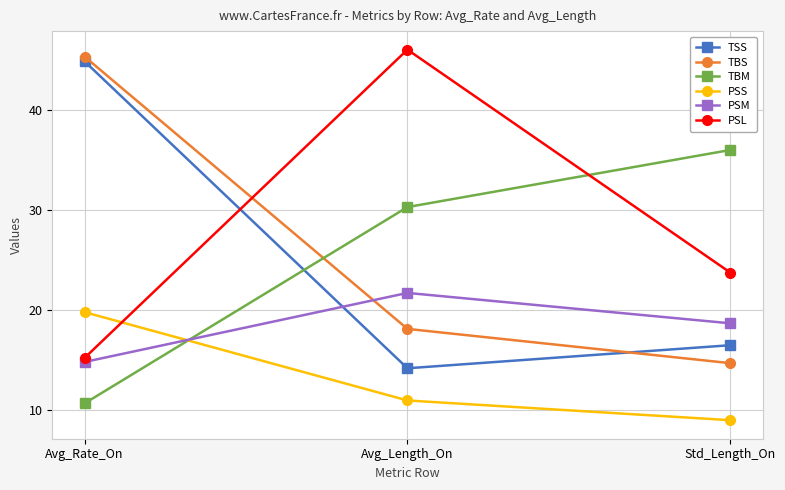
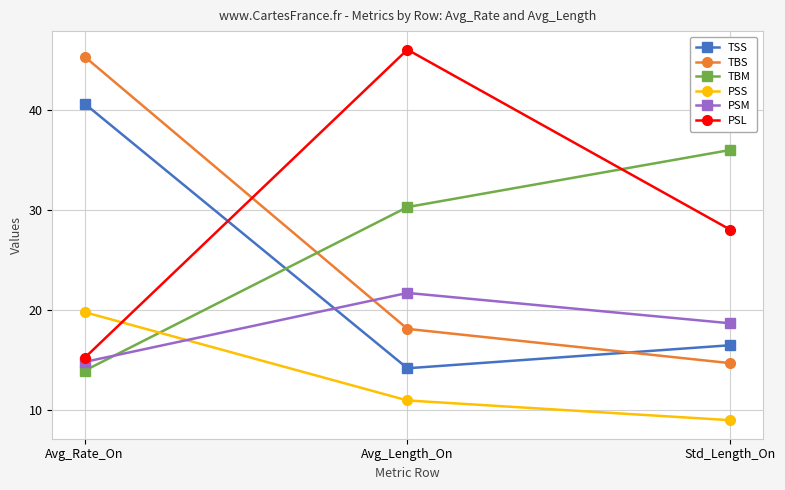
  {
    "TSS": {
-     "Avg_Rate_On": 44.8,
+     "Avg_Rate_On": 40.6,
      "Avg_Length_On": 14.1,
      "Std_Length_On": 16.4
    },
    "TBS": {
      "Avg_Rate_On": 45.3,
      "Avg_Length_On": 18.1,
      "Std_Length_On": 14.7
    },
    "TBM": {
-     "Avg_Rate_On": 10.6,
+     "Avg_Rate_On": 13.9,
      "Avg_Length_On": 30.3,
      "Std_Length_On": 36.0
    },
    "PSS": {
      "Avg_Rate_On": 19.8,
      "Avg_Length_On": 10.9,
      "Std_Length_On": 8.9
    },
    "PSM": {
      "Avg_Rate_On": 14.8,
      "Avg_Length_On": 21.7,
      "Std_Length_On": 18.6
    },
    "PSL": {
      "Avg_Rate_On": 15.2,
      "Avg_Length_On": 46.0,
-     "Std_Length_On": 23.7
+     "Std_Length_On": 28.0
    }
  }
